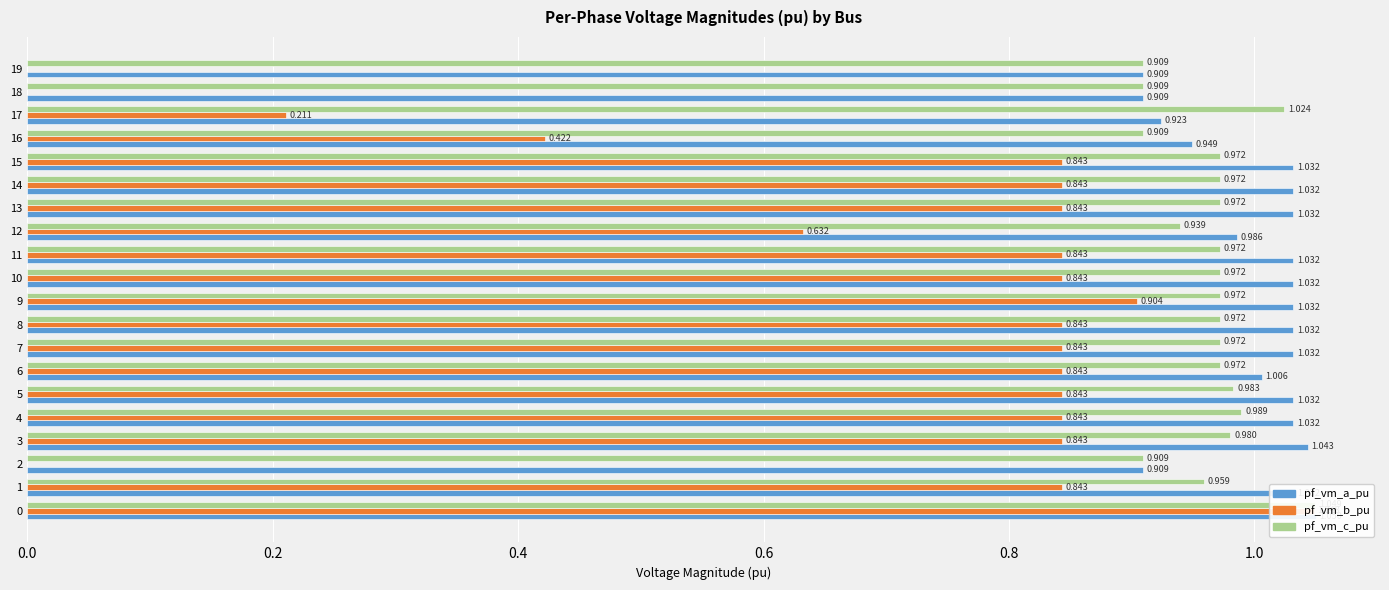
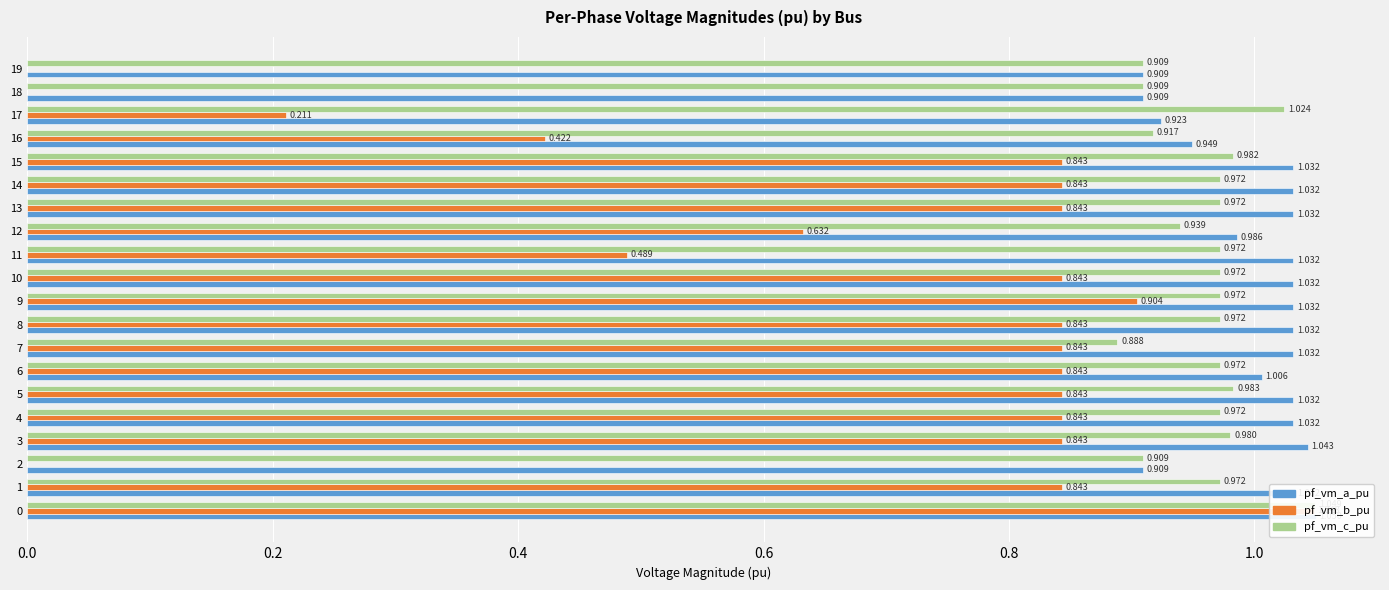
  {
    "pf_vm_a_pu": {
      "19": 0.909,
      "18": 0.909,
      "17": 0.923,
      "16": 0.949,
      "15": 1.032,
      "14": 1.032,
      "13": 1.032,
      "12": 0.986,
      "11": 1.032,
      "10": 1.032,
      "9": 1.032,
      "8": 1.032,
      "7": 1.032,
      "6": 1.006,
      "5": 1.032,
      "4": 1.032,
      "3": 1.043,
      "2": 0.909
    },
    "pf_vm_b_pu": {
      "17": 0.211,
      "16": 0.422,
      "15": 0.843,
      "14": 0.843,
      "13": 0.843,
      "12": 0.632,
-     "11": 0.843,
+     "11": 0.489,
      "10": 0.843,
      "9": 0.904,
      "8": 0.843,
      "7": 0.843,
      "6": 0.843,
      "5": 0.843,
      "4": 0.843,
      "3": 0.843,
      "1": 0.843
    },
    "pf_vm_c_pu": {
      "19": 0.909,
      "18": 0.909,
      "17": 1.024,
-     "16": 0.909,
-     "15": 0.972,
+     "16": 0.917,
+     "15": 0.982,
      "14": 0.972,
      "13": 0.972,
      "12": 0.939,
      "11": 0.972,
      "10": 0.972,
      "9": 0.972,
      "8": 0.972,
-     "7": 0.972,
+     "7": 0.888,
      "6": 0.972,
      "5": 0.983,
-     "4": 0.989,
+     "4": 0.972,
      "3": 0.980,
      "2": 0.909,
-     "1": 0.959
+     "1": 0.972
    }
  }
